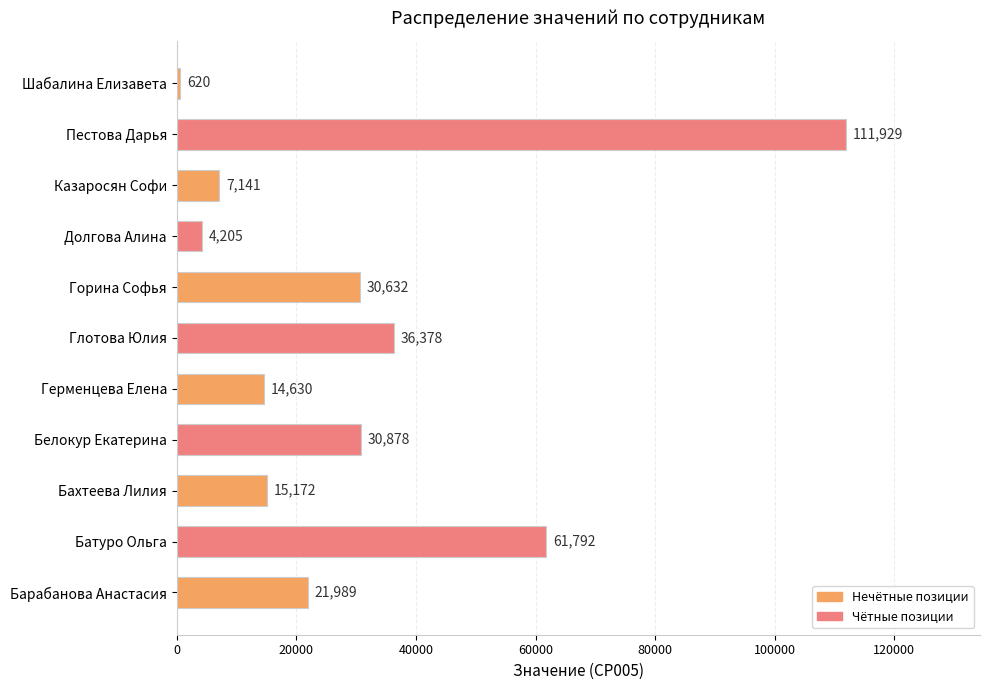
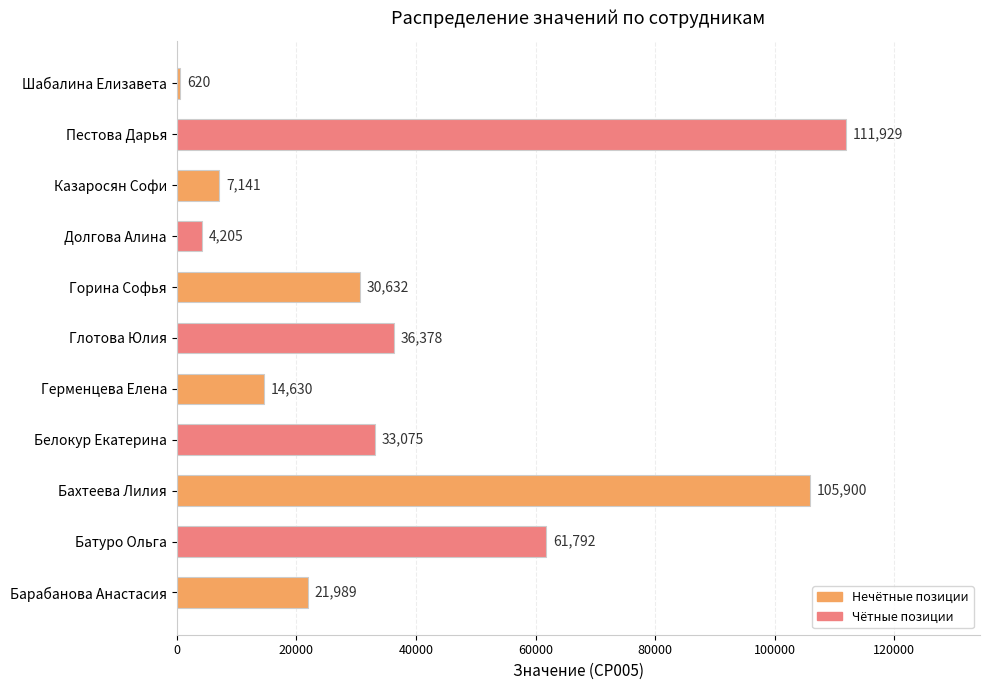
  {
    "Шабалина Елизавета": "620",
    "Пестова Дарья": "111,929",
    "Казаросян Софи": "7,141",
    "Долгова Алина": "4,205",
    "Горина Софья": "30,632",
    "Глотова Юлия": "36,378",
    "Герменцева Елена": "14,630",
-   "Белокур Екатерина": "30,878",
-   "Бахтеева Лилия": "15,172",
+   "Белокур Екатерина": "33,075",
+   "Бахтеева Лилия": "105,900",
    "Батуро Ольга": "61,792",
    "Барабанова Анастасия": "21,989"
  }
